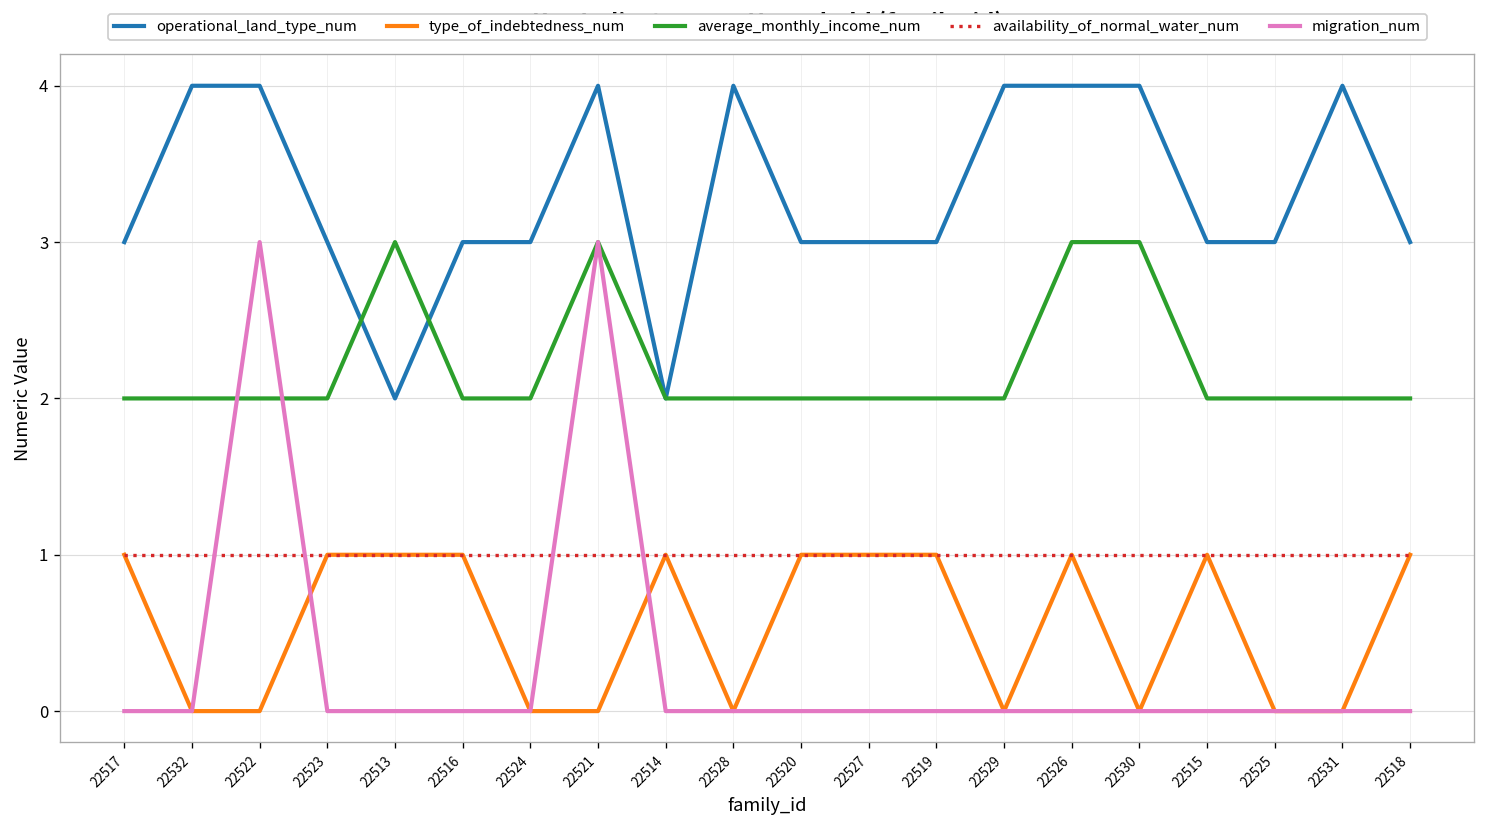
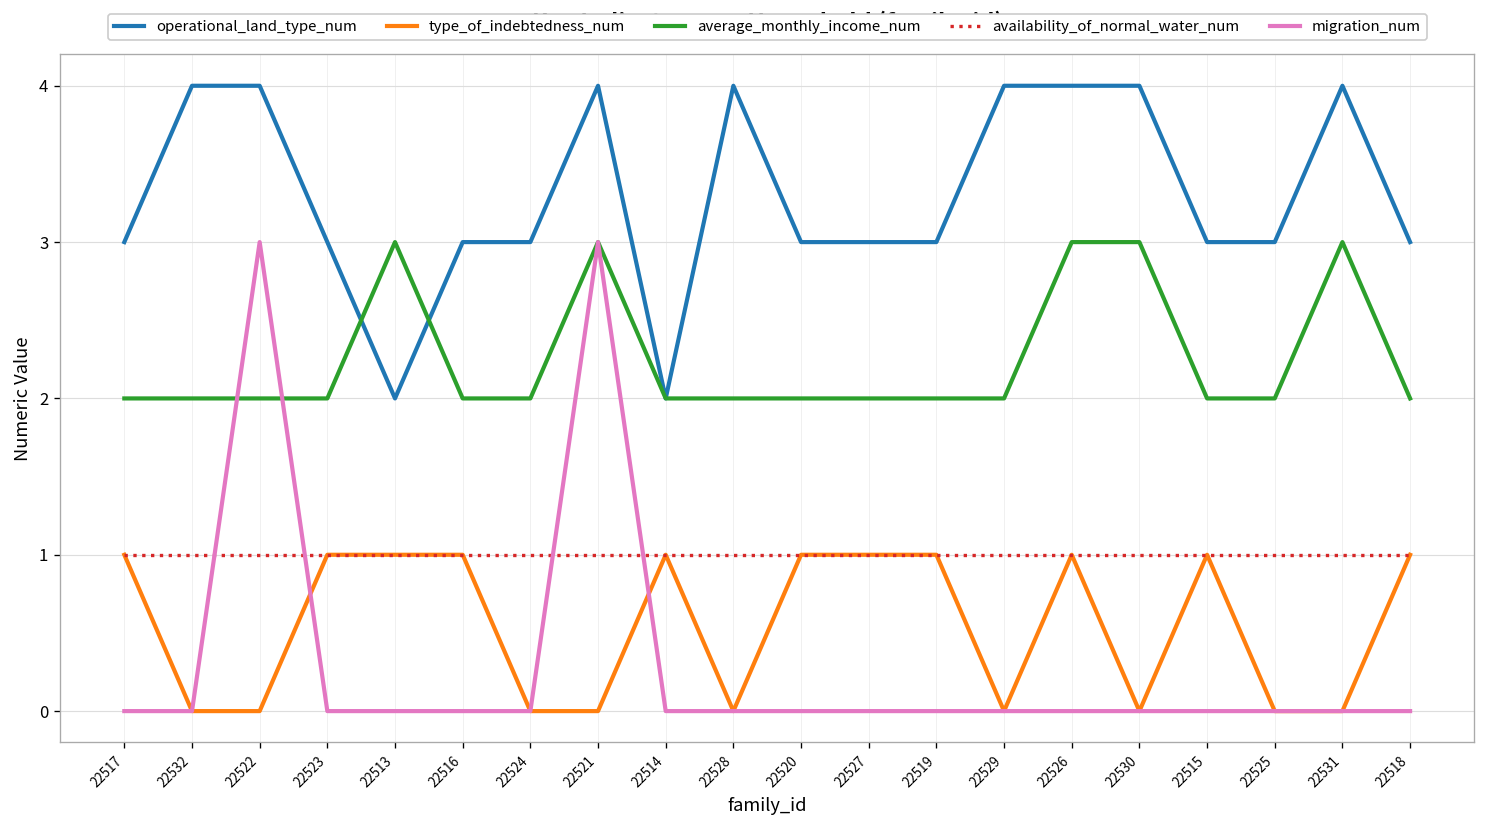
  {
    "operational_land_type_num": {
      "22517": 3,
      "22532": 4,
      "22522": 4,
      "22523": 3,
      "22513": 2,
      "22516": 3,
      "22524": 3,
      "22521": 4,
      "22528": 4,
      "22520": 3,
      "22527": 3,
      "22519": 3,
      "22529": 4,
      "22526": 4,
      "22530": 4,
      "22515": 3,
      "22525": 3,
      "22531": 4,
      "22518": 3
    },
    "type_of_indebtedness_num": {
      "22522": 0,
      "22521": 0
    },
    "average_monthly_income_num": {
      "22517": 2,
      "22532": 2,
      "22522": 2,
      "22523": 2,
      "22513": 3,
      "22516": 2,
      "22524": 2,
      "22528": 2,
      "22520": 2,
      "22527": 2,
      "22519": 2,
      "22529": 2,
      "22526": 3,
      "22530": 3,
      "22515": 2,
      "22525": 2,
-     "22531": 2,
+     "22531": 3,
      "22518": 2
    },
    "availability_of_normal_water_num": {
      "22532": 1,
      "22522": 1,
      "22524": 1,
      "22521": 1,
      "22528": 1,
      "22529": 1,
      "22530": 1,
      "22525": 1,
      "22531": 1
    },
    "migration_num": {
      "22517": 0,
      "22522": 3,
      "22523": 0,
      "22513": 0,
      "22516": 0,
      "22514": 0,
      "22520": 0,
      "22527": 0,
      "22519": 0,
      "22526": 0,
      "22515": 0,
      "22518": 0
    }
  }
